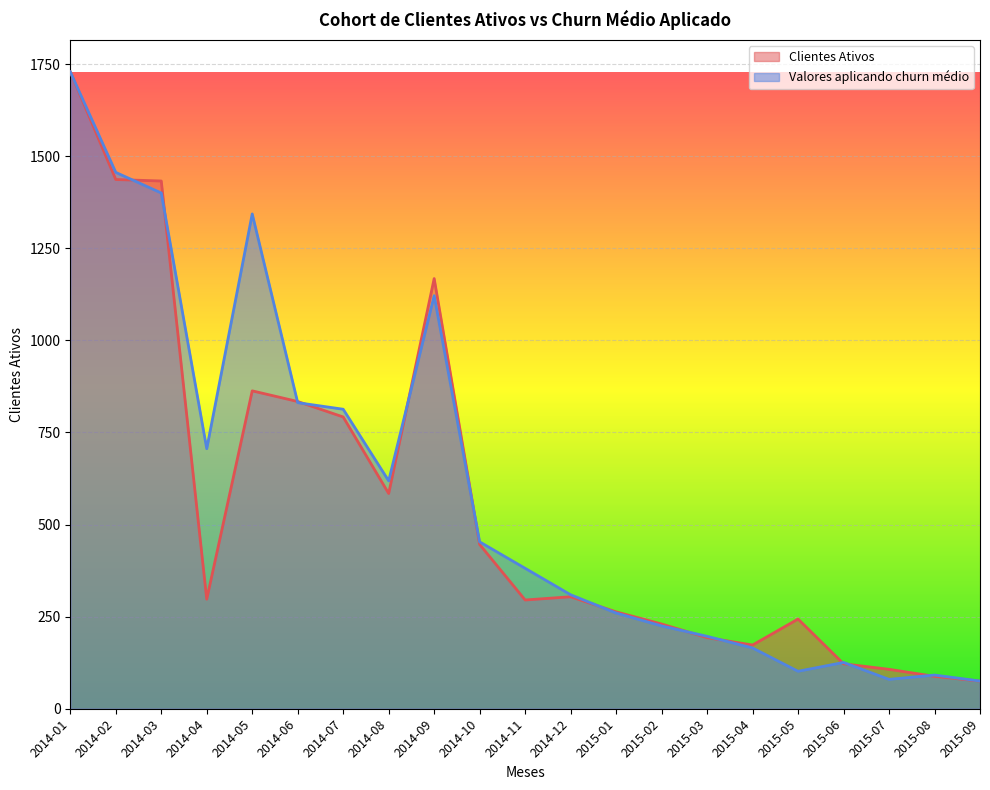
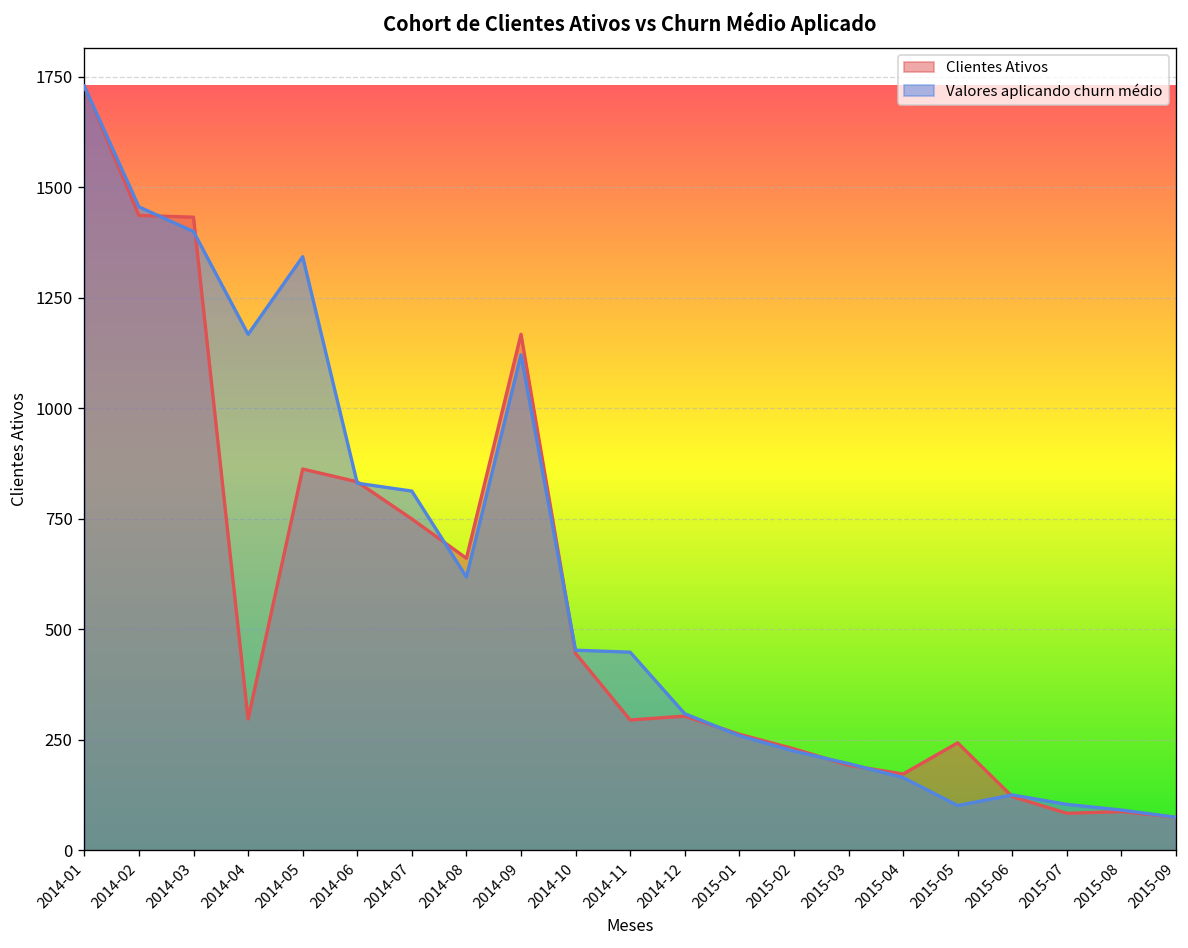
  {
    "Clientes Ativos": {
      "2014-02": 1440,
      "2014-03": 1430,
      "2014-04": 300,
      "2014-05": 860,
-     "2014-07": 790,
-     "2014-08": 580,
+     "2014-07": 750,
+     "2014-08": 660,
      "2014-09": 1170,
      "2014-11": 300,
      "2015-04": 170,
      "2015-05": 240,
-     "2015-07": 110
+     "2015-07": 80
    },
    "Valores aplicando churn médio": {
      "2014-02": 1460,
      "2014-03": 1400,
-     "2014-04": 710,
+     "2014-04": 1170,
      "2014-05": 1340,
      "2014-07": 810,
      "2014-08": 620,
      "2014-09": 1120,
-     "2014-11": 380,
+     "2014-11": 450,
      "2015-04": 160,
      "2015-05": 100,
-     "2015-07": 80
+     "2015-07": 100
    }
  }
